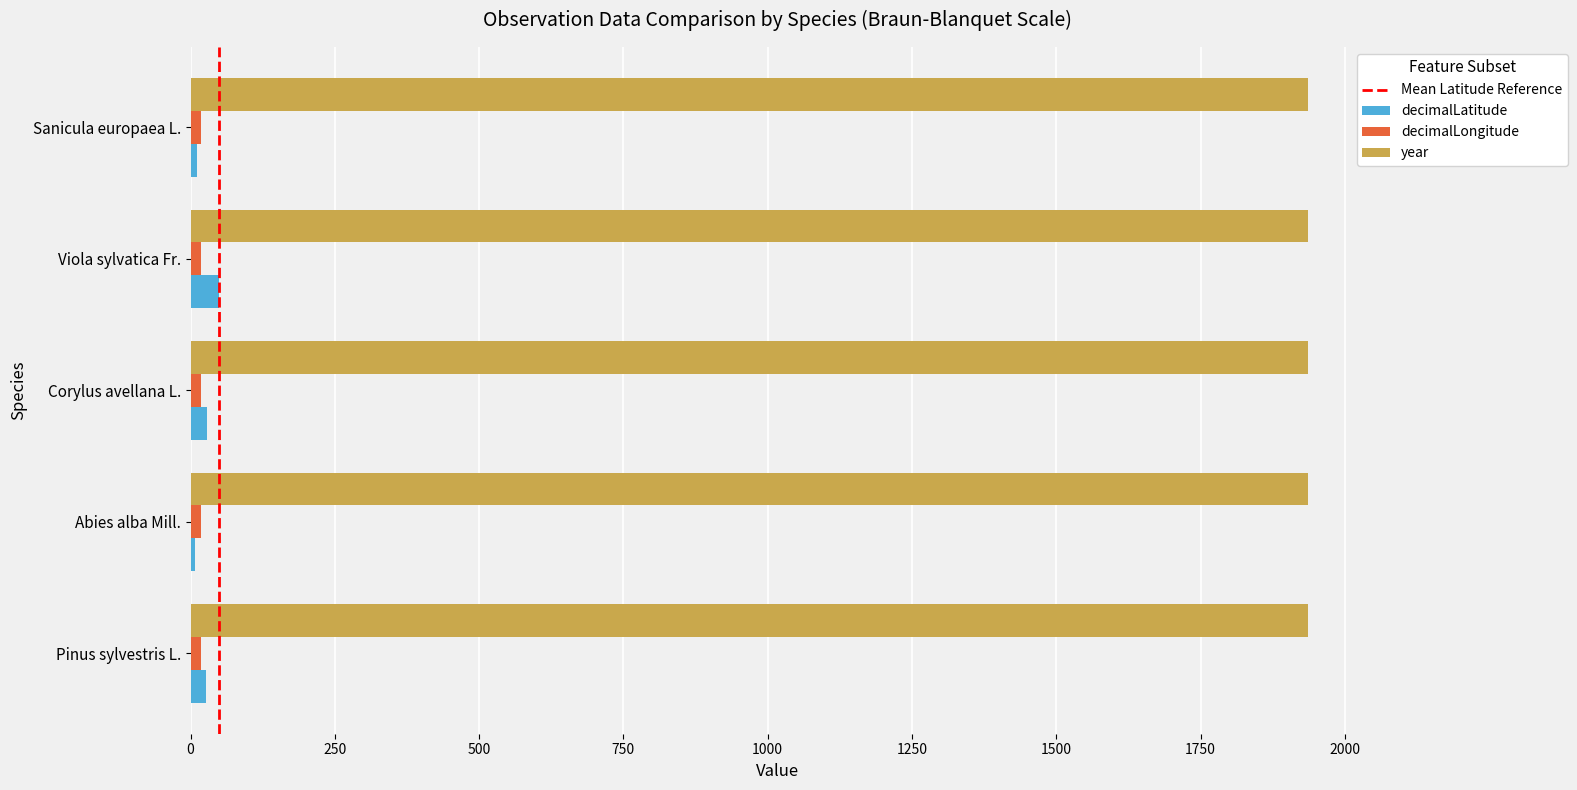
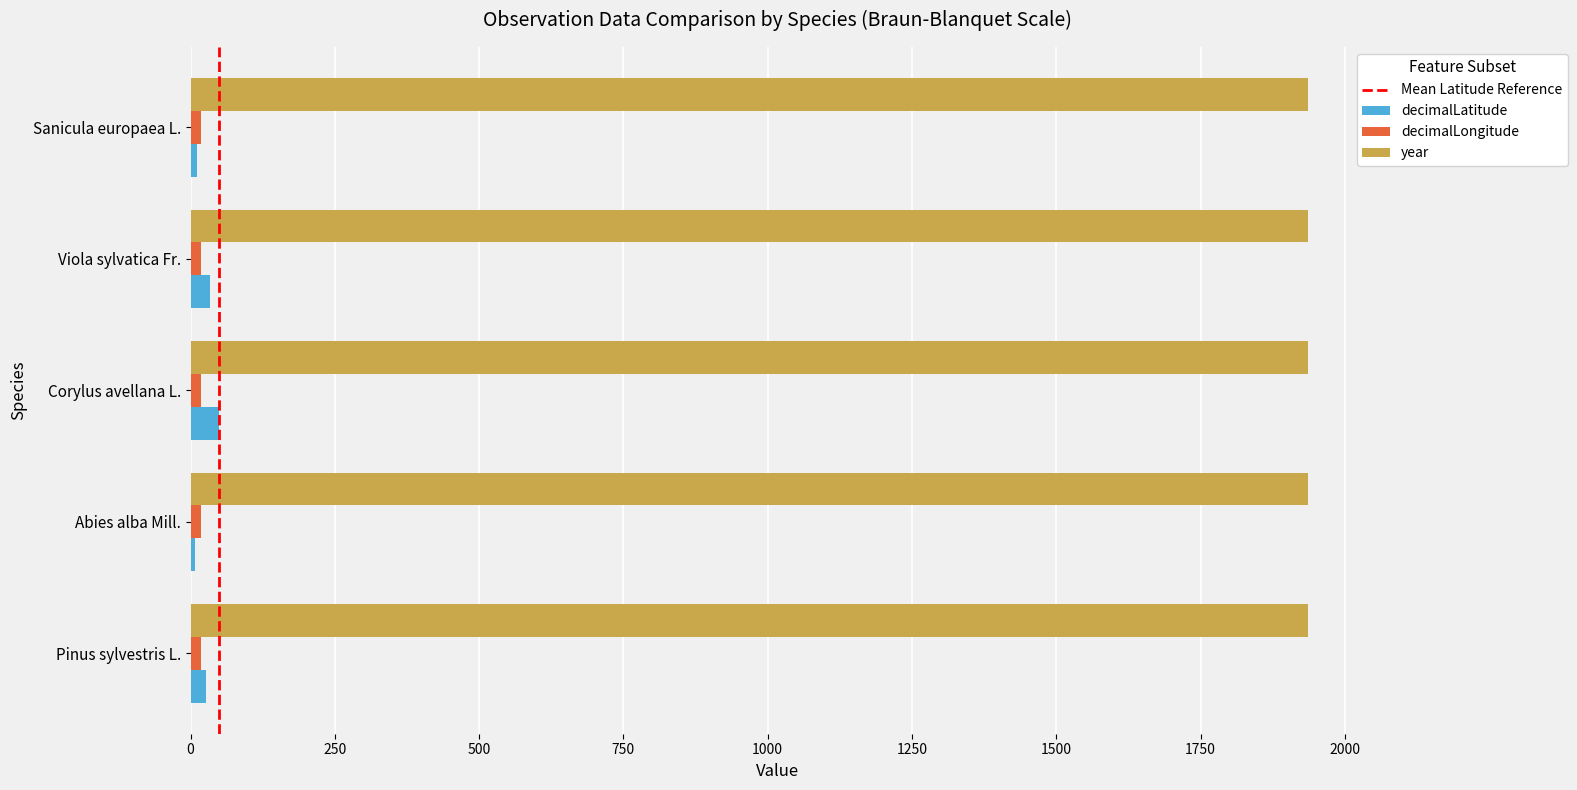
  {
    "decimalLatitude": {
      "Sanicula europaea L.": 10,
-     "Viola sylvatica Fr.": 50,
-     "Corylus avellana L.": 30,
+     "Viola sylvatica Fr.": 30,
+     "Corylus avellana L.": 50,
      "Abies alba Mill.": 10,
      "Pinus sylvestris L.": 30
    },
    "decimalLongitude": {
      "Sanicula europaea L.": 20,
      "Viola sylvatica Fr.": 20,
      "Corylus avellana L.": 20,
      "Abies alba Mill.": 20,
      "Pinus sylvestris L.": 20
    },
    "year": {
      "Sanicula europaea L.": 1940,
      "Viola sylvatica Fr.": 1940,
      "Corylus avellana L.": 1940,
      "Abies alba Mill.": 1940,
      "Pinus sylvestris L.": 1940
    }
  }
